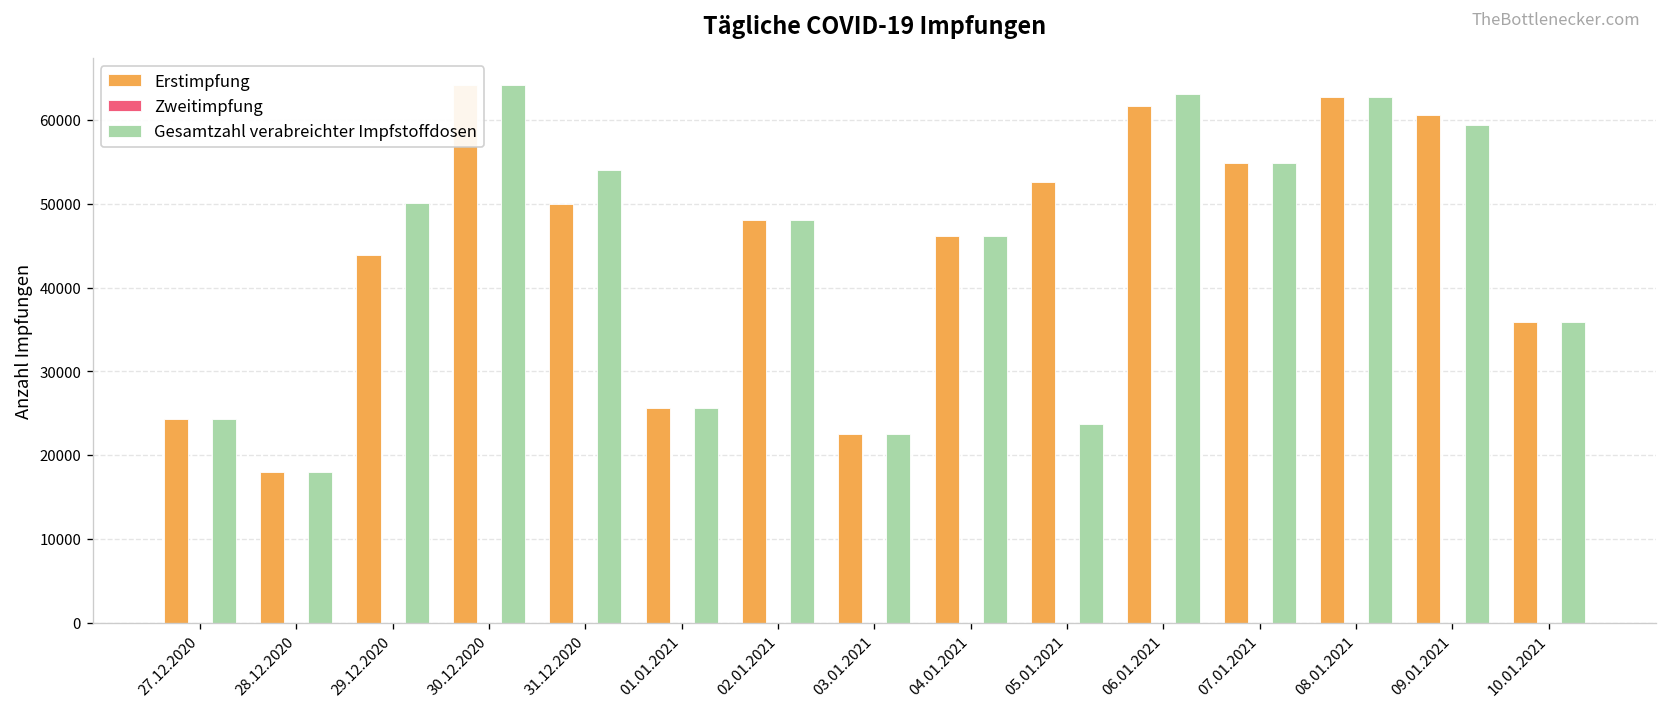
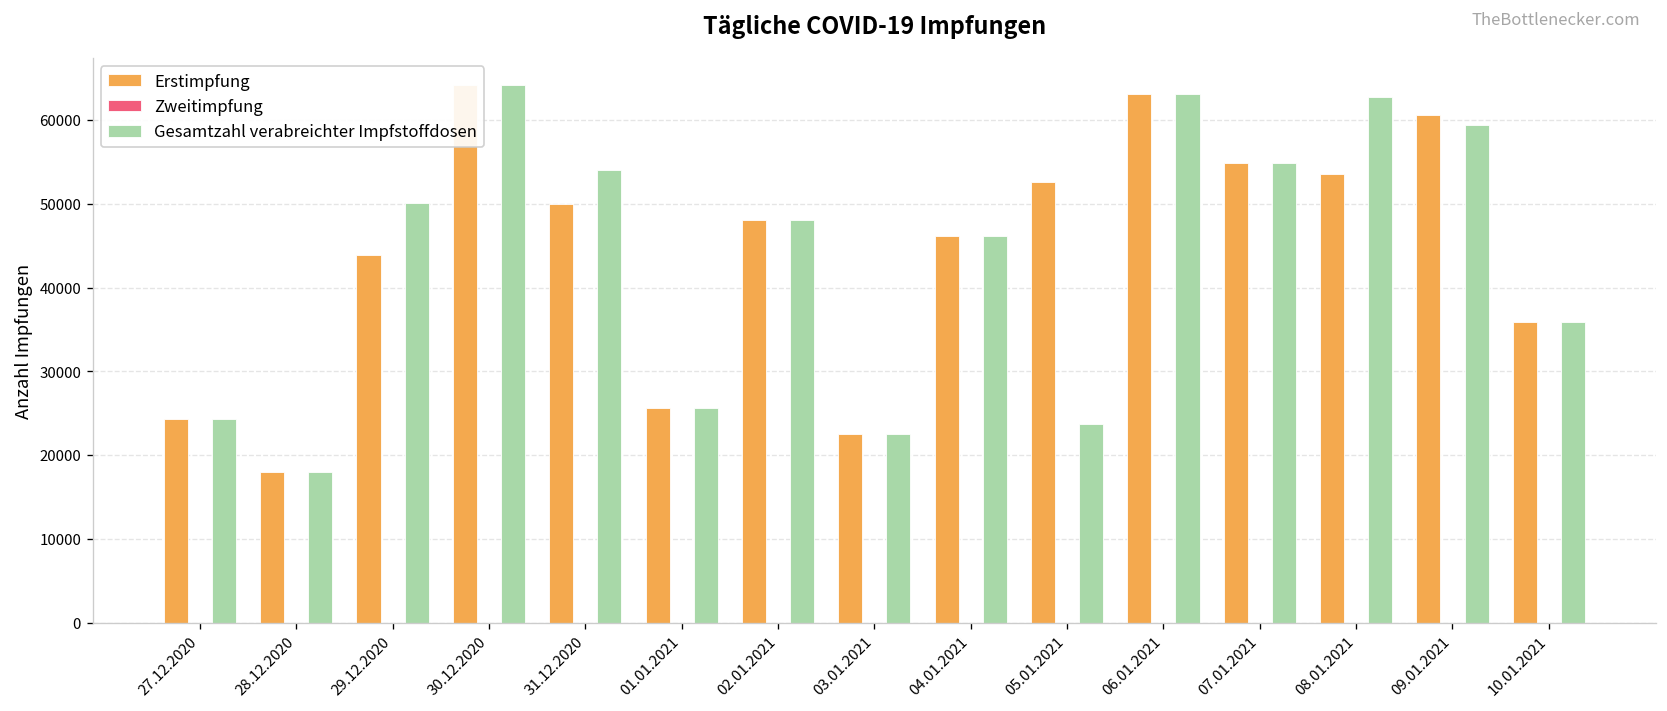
  {
    "Erstimpfung": {
      "27.12.2020": 24000,
      "28.12.2020": 18000,
      "29.12.2020": 44000,
      "31.12.2020": 50000,
      "01.01.2021": 26000,
      "02.01.2021": 48000,
      "03.01.2021": 23000,
      "04.01.2021": 46000,
      "05.01.2021": 53000,
-     "06.01.2021": 62000,
+     "06.01.2021": 63000,
      "07.01.2021": 55000,
-     "08.01.2021": 63000,
+     "08.01.2021": 53000,
      "09.01.2021": 61000,
      "10.01.2021": 36000
    },
    "Zweitimpfung": {
      "27.12.2020": 0,
      "28.12.2020": 0,
      "29.12.2020": 0,
      "30.12.2020": 0,
      "31.12.2020": 0,
      "01.01.2021": 0,
      "02.01.2021": 0,
      "03.01.2021": 0,
      "04.01.2021": 0,
      "05.01.2021": 0,
      "06.01.2021": 0,
      "07.01.2021": 0,
      "08.01.2021": 0,
      "09.01.2021": 0,
      "10.01.2021": 0
    },
    "Gesamtzahl verabreichter Impfstoffdosen": {
      "27.12.2020": 24000,
      "28.12.2020": 18000,
      "29.12.2020": 50000,
      "30.12.2020": 64000,
      "31.12.2020": 54000,
      "01.01.2021": 26000,
      "02.01.2021": 48000,
      "03.01.2021": 23000,
      "04.01.2021": 46000,
      "05.01.2021": 24000,
      "06.01.2021": 63000,
      "07.01.2021": 55000,
      "08.01.2021": 63000,
      "09.01.2021": 59000,
      "10.01.2021": 36000
    }
  }
